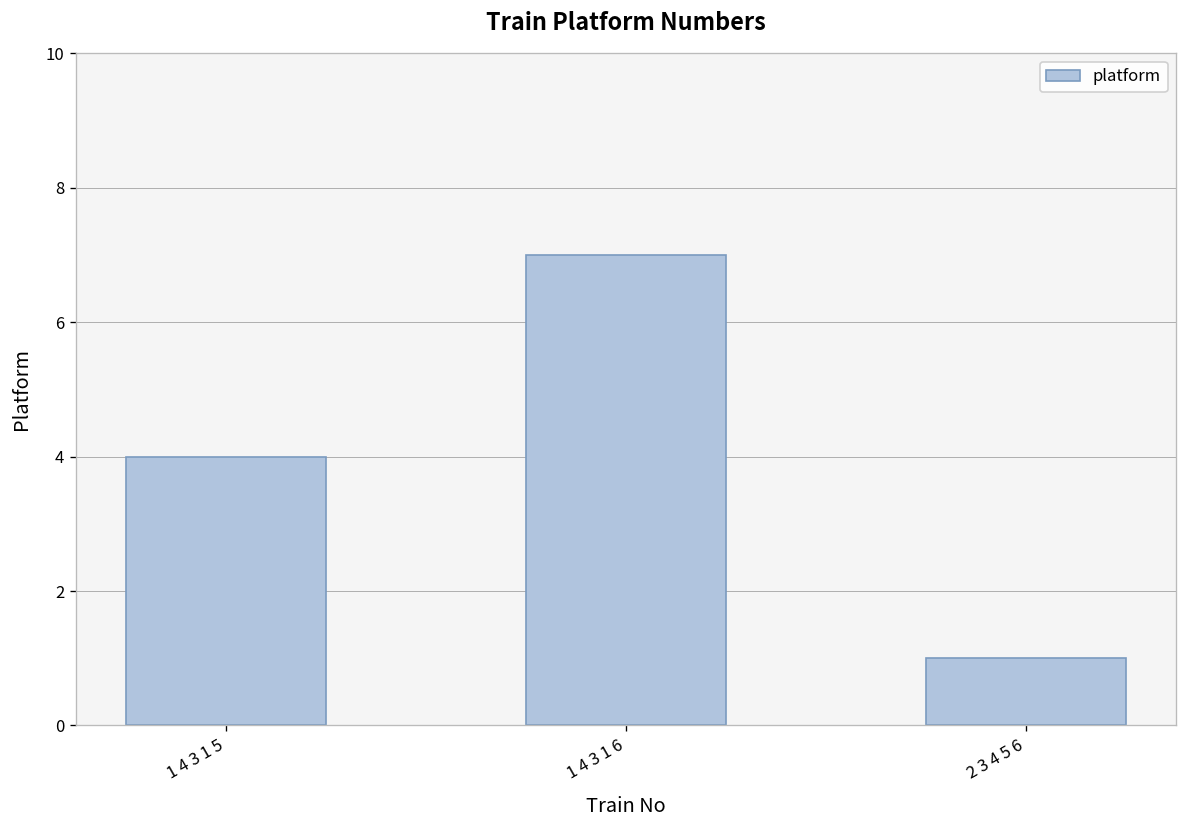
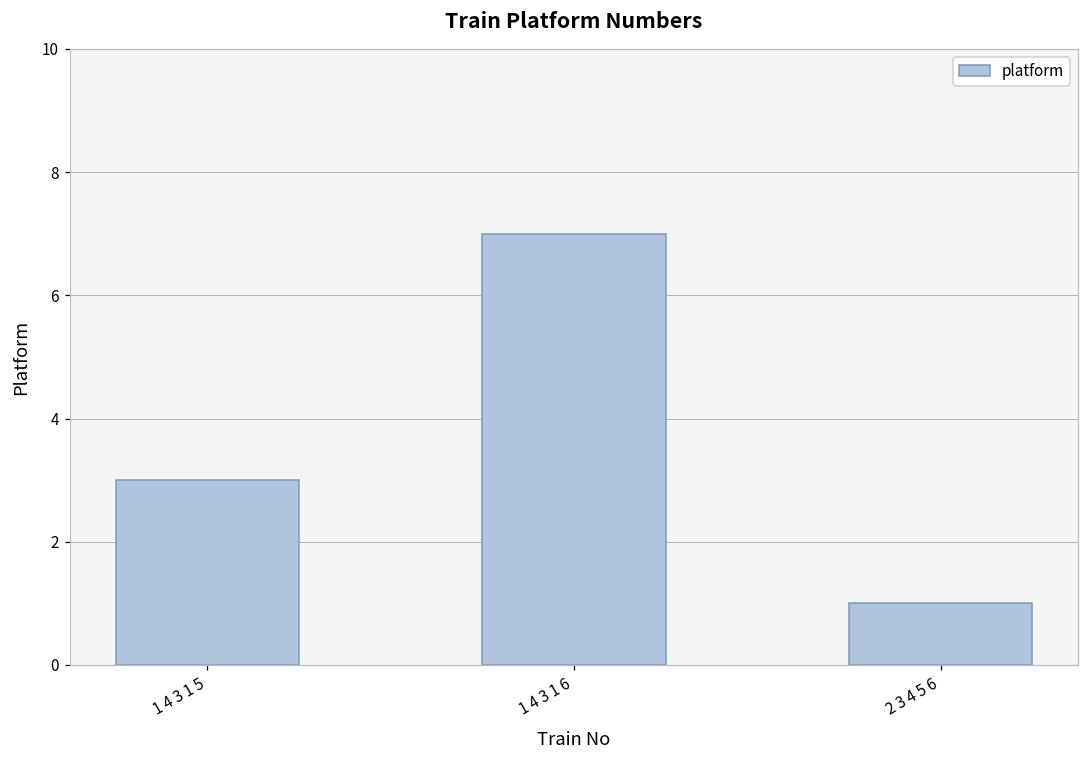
  {
-   "1 4 3 1 5": 4,
+   "1 4 3 1 5": 3,
    "1 4 3 1 6": 7,
    "2 3 4 5 6": 1
  }
